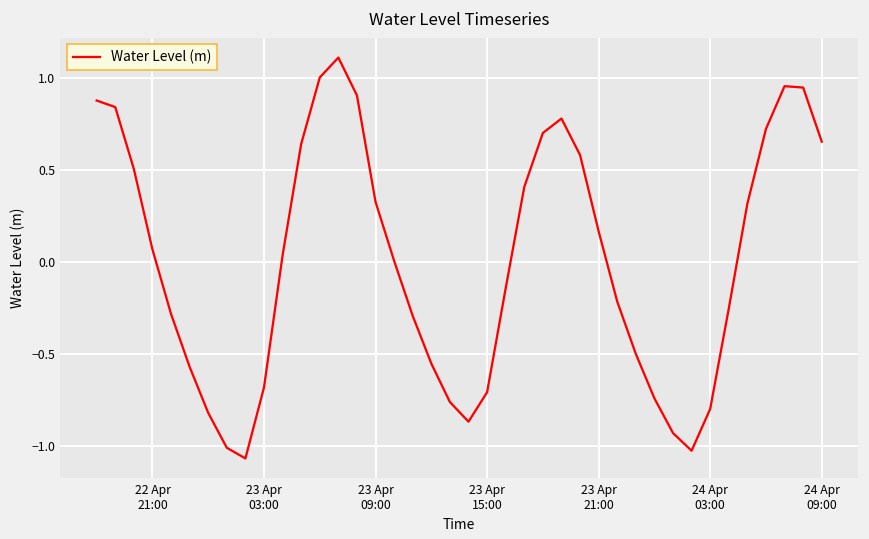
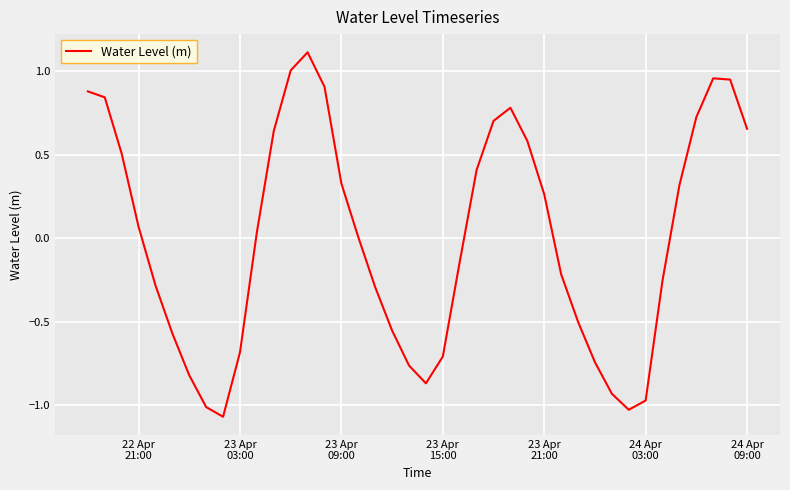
  {
    "22 Apr 21:00": 0.07,
    "23 Apr 03:00": -0.68,
    "23 Apr 09:00": 0.33,
    "23 Apr 15:00": -0.71,
-   "23 Apr 21:00": 0.17,
-   "24 Apr 03:00": -0.80,
+   "23 Apr 21:00": 0.26,
+   "24 Apr 03:00": -0.97,
    "24 Apr 09:00": 0.65
  }
